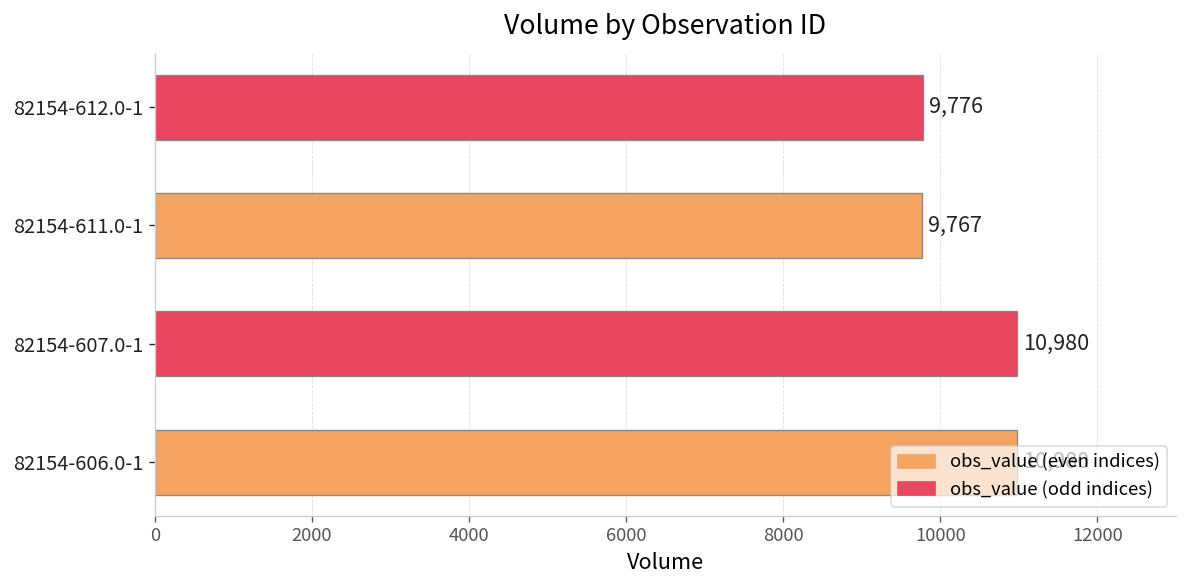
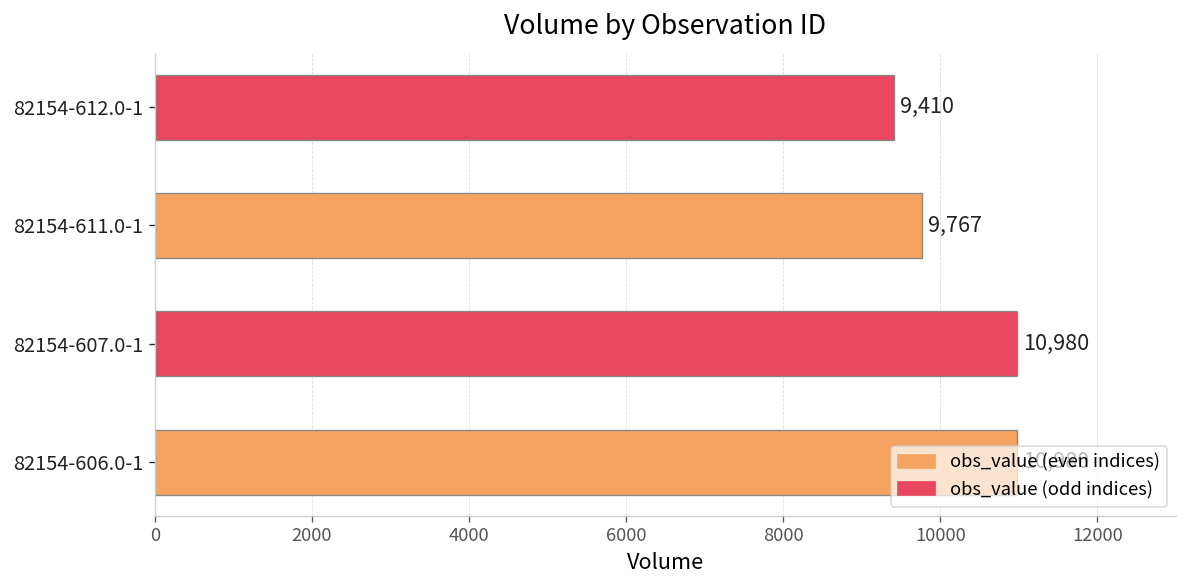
  {
-   "82154-612.0-1": "9,776",
+   "82154-612.0-1": "9,410",
    "82154-611.0-1": "9,767",
    "82154-607.0-1": "10,980"
  }
